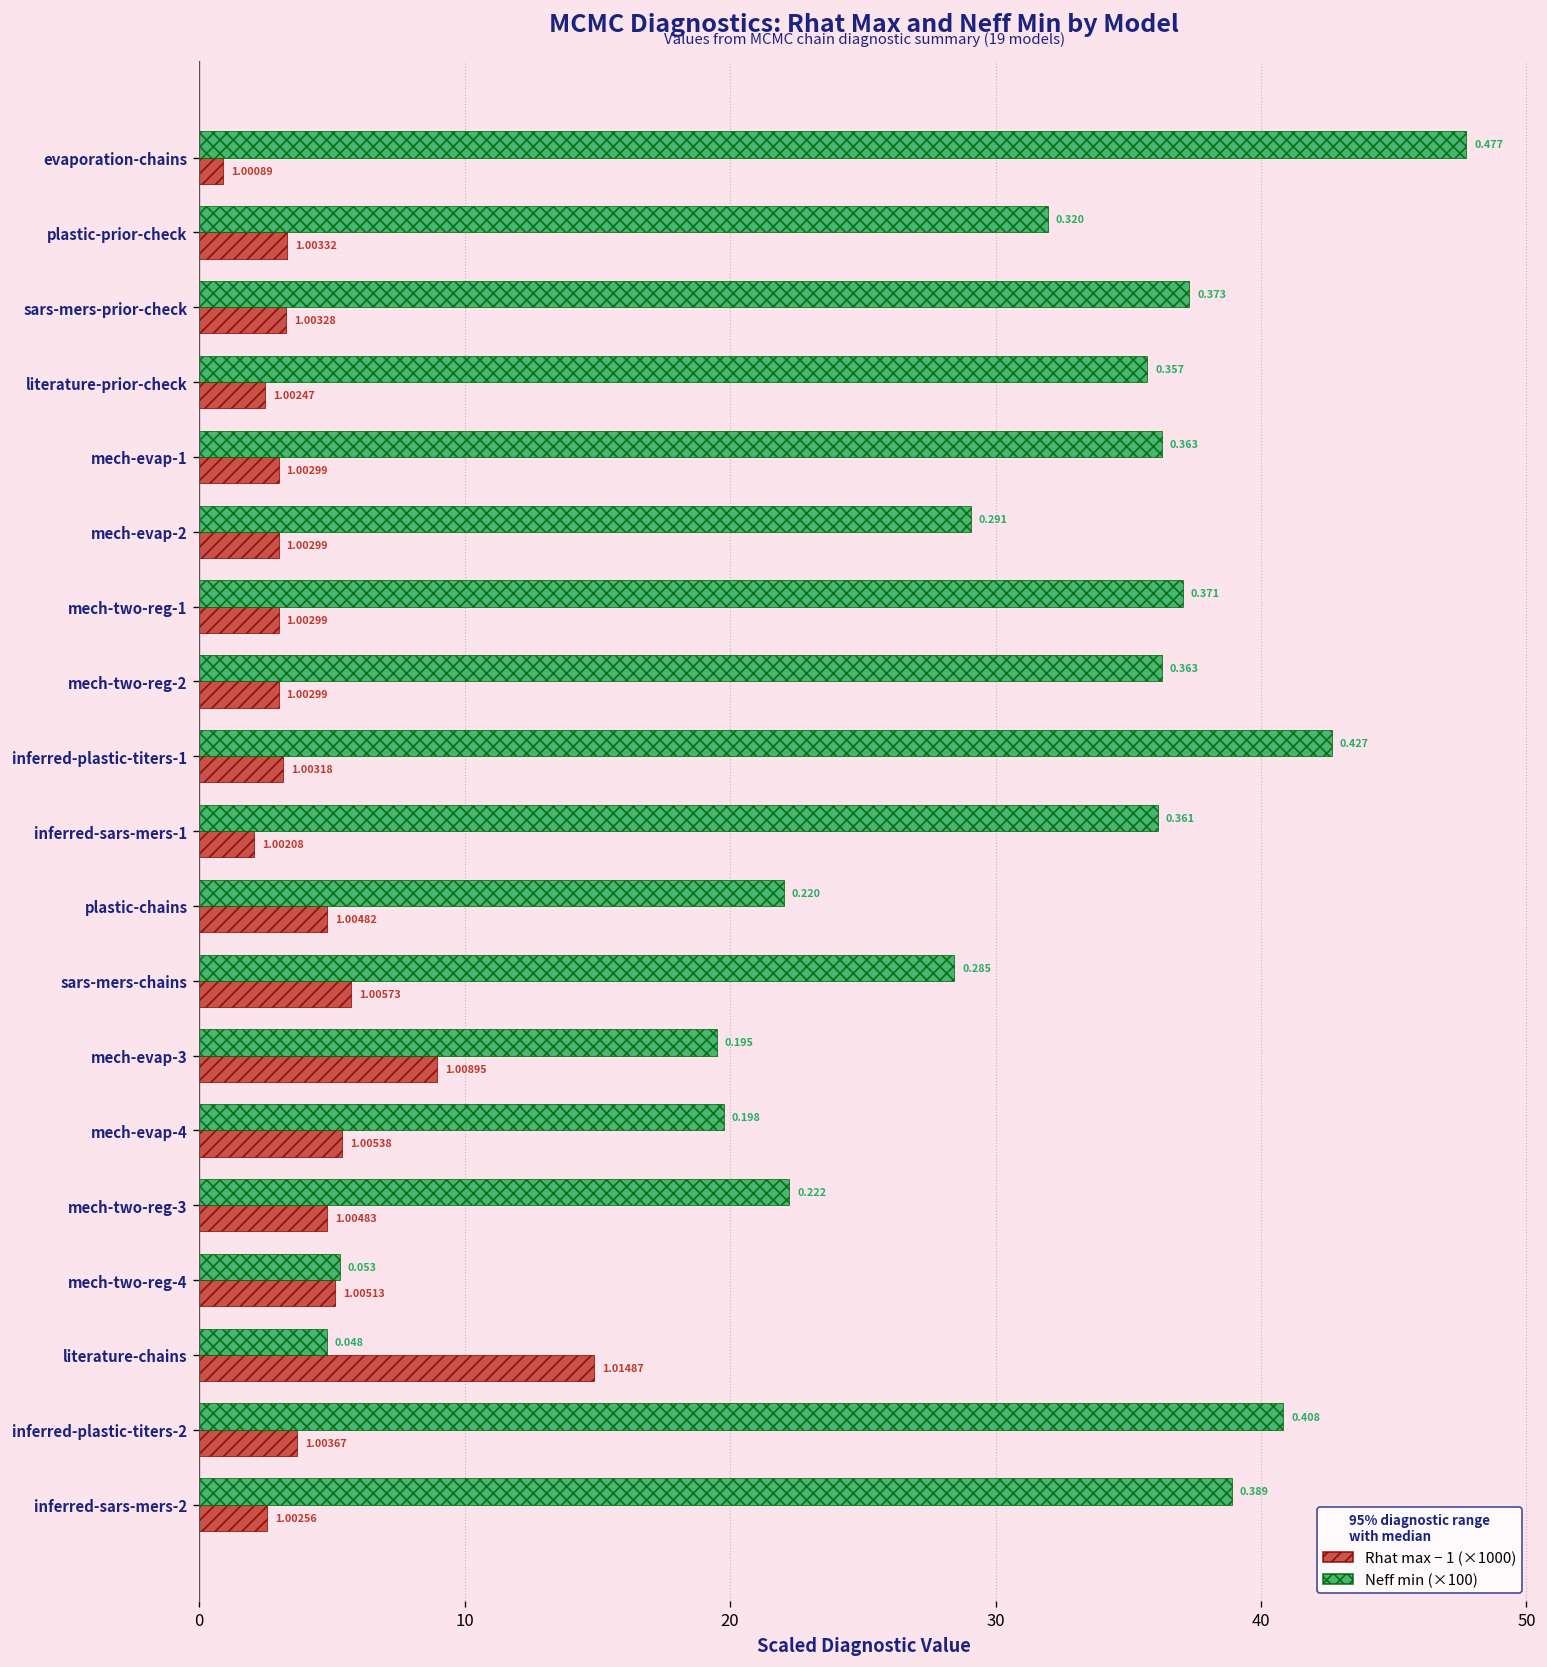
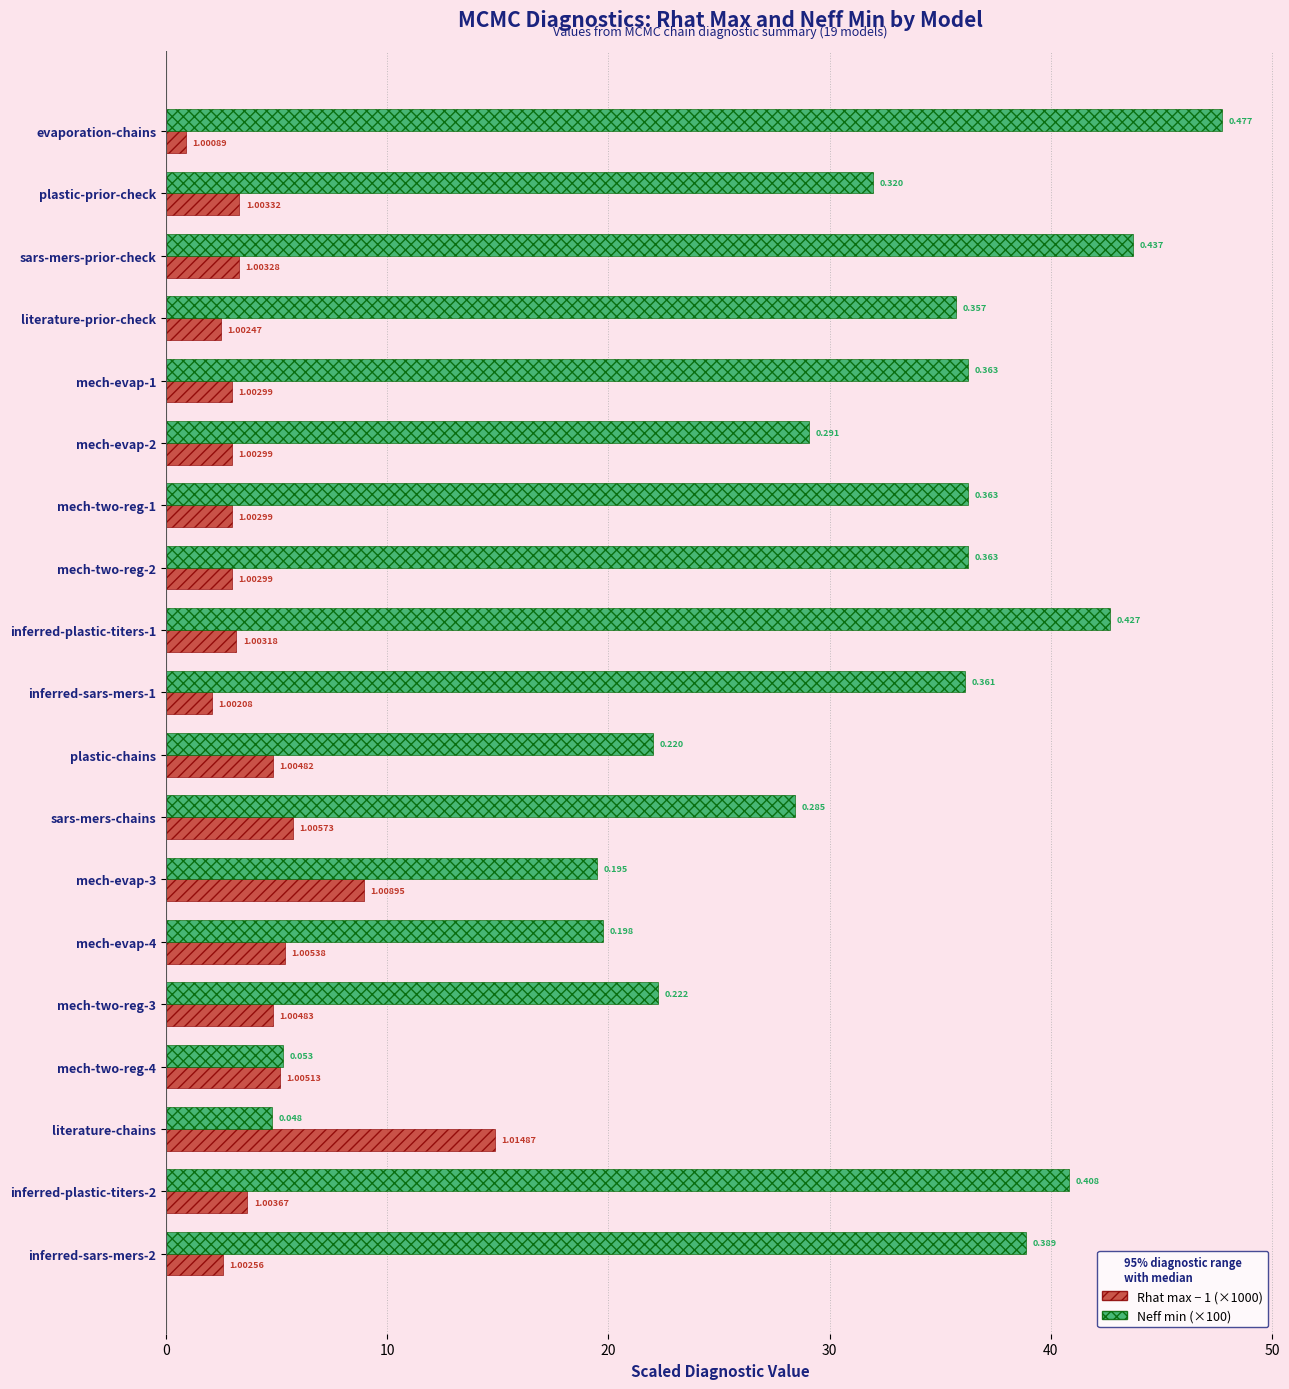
  {
    "Neff min (×100)": {
-     "sars-mers-prior-check": 0.373,
-     "mech-two-reg-1": 0.371
+     "sars-mers-prior-check": 0.437,
+     "mech-two-reg-1": 0.363
    }
  }
